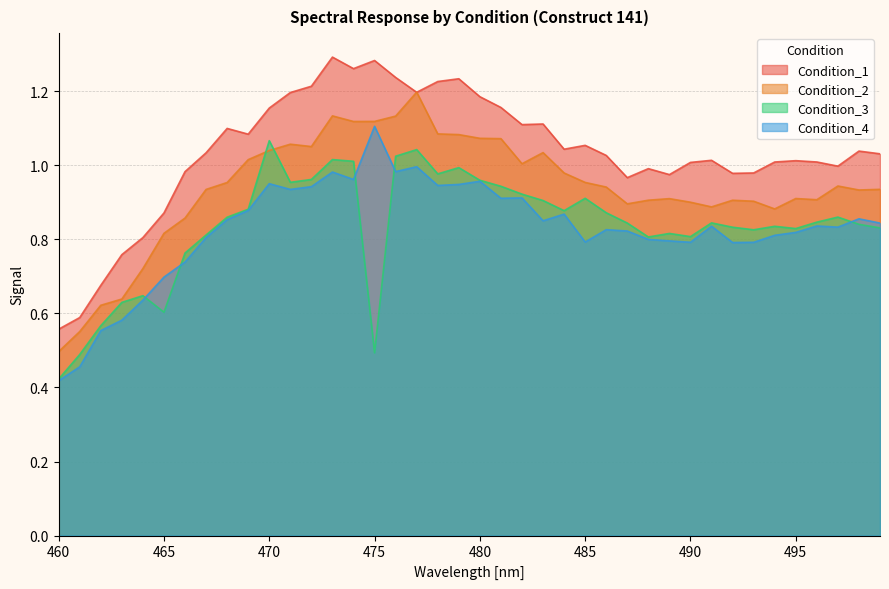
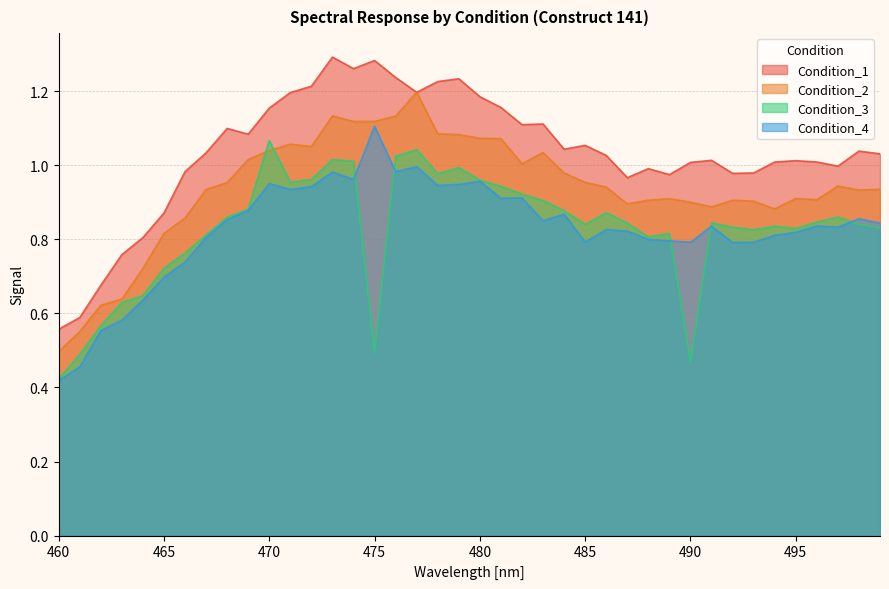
  {
    "Condition_3": {
-     "465": 0.60,
+     "465": 0.72,
      "470": 1.07,
      "475": 0.49,
-     "485": 0.91,
-     "490": 0.81,
+     "485": 0.84,
+     "490": 0.47,
      "495": 0.83
    },
    "Condition_4": {
      "465": 0.70,
      "470": 0.95,
      "475": 1.11,
      "485": 0.79,
      "490": 0.79,
      "495": 0.82
    }
  }
